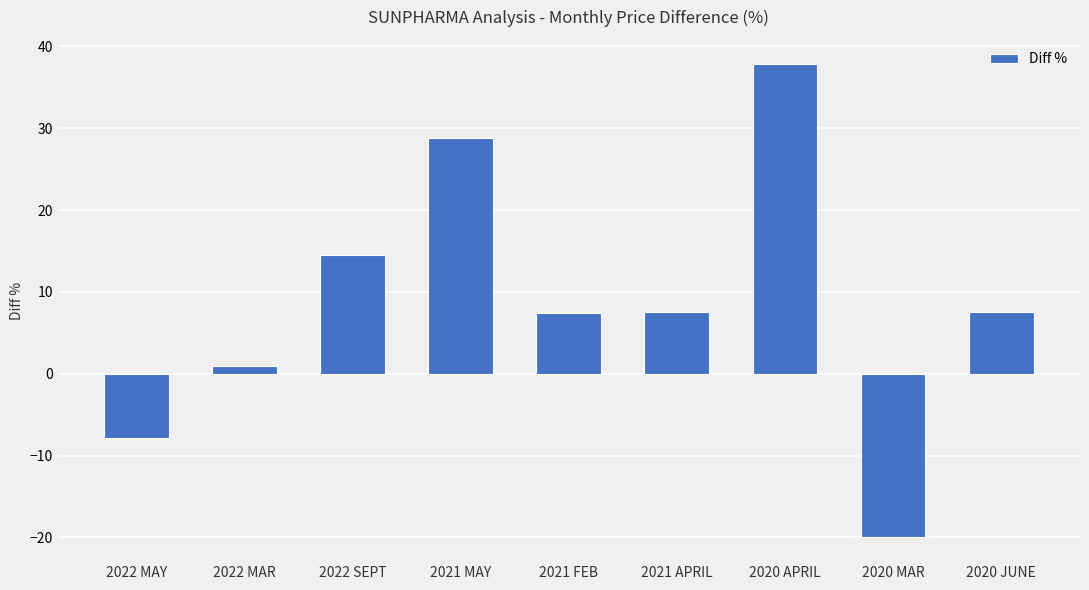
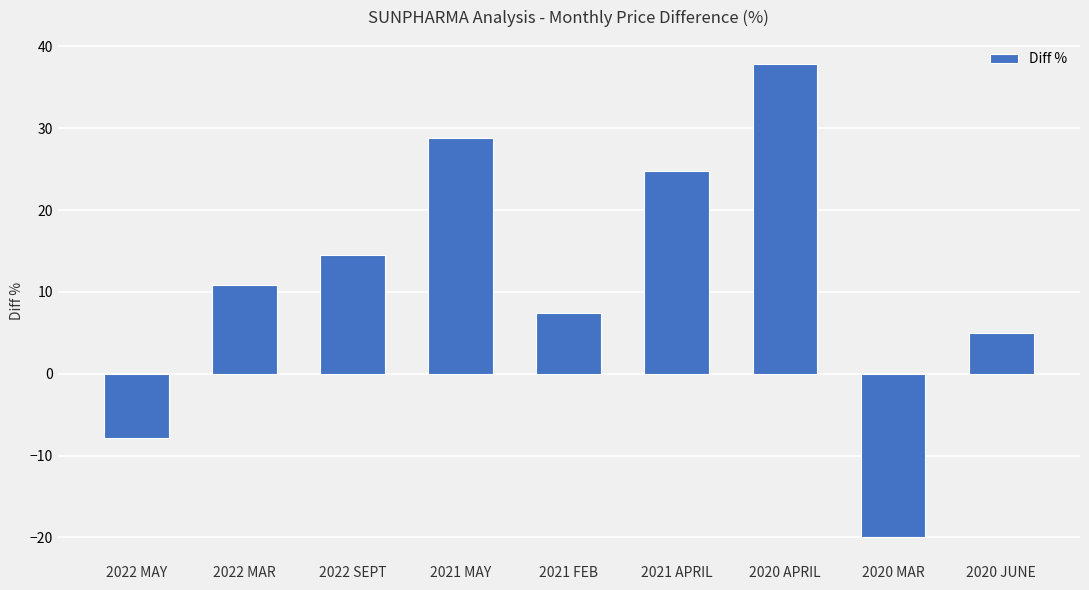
  {
    "2022 MAY": -8,
-   "2022 MAR": 1,
+   "2022 MAR": 11,
    "2022 SEPT": 15,
    "2021 MAY": 29,
    "2021 FEB": 7,
-   "2021 APRIL": 8,
+   "2021 APRIL": 25,
    "2020 APRIL": 38,
    "2020 MAR": -20,
-   "2020 JUNE": 8
+   "2020 JUNE": 5
  }
